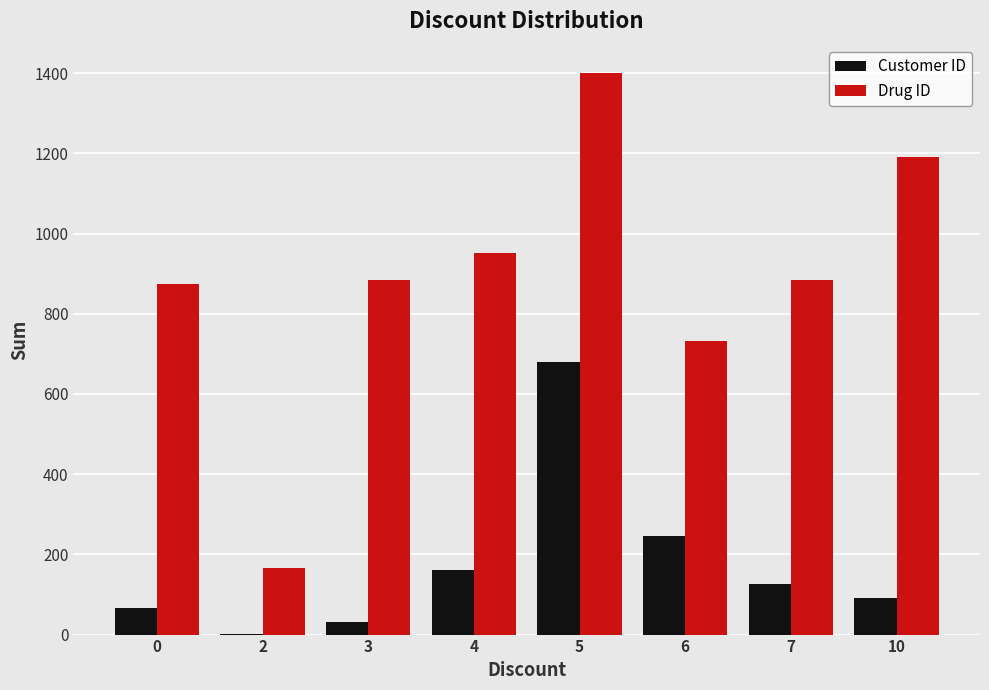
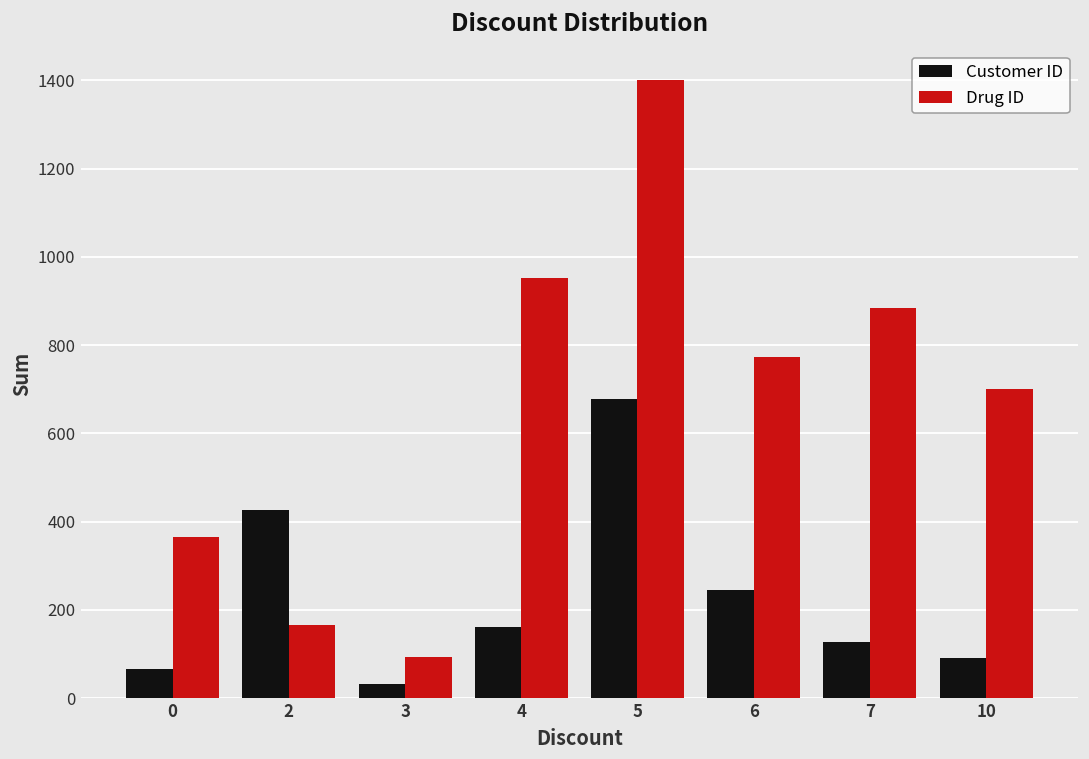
  {
    "Customer ID": {
      "0": 70,
-     "2": 0,
+     "2": 430,
      "3": 30,
      "4": 160,
      "5": 680,
      "6": 250,
      "7": 130,
      "10": 90
    },
    "Drug ID": {
-     "0": 880,
+     "0": 370,
      "2": 170,
-     "3": 890,
+     "3": 90,
      "4": 950,
      "5": 1400,
-     "6": 730,
+     "6": 770,
      "7": 890,
-     "10": 1190
+     "10": 700
    }
  }
